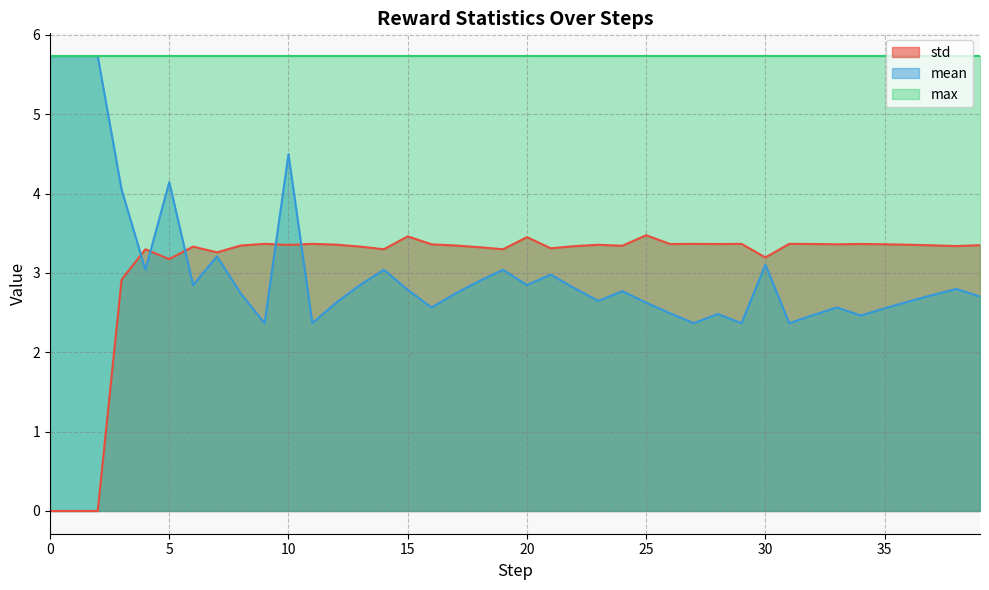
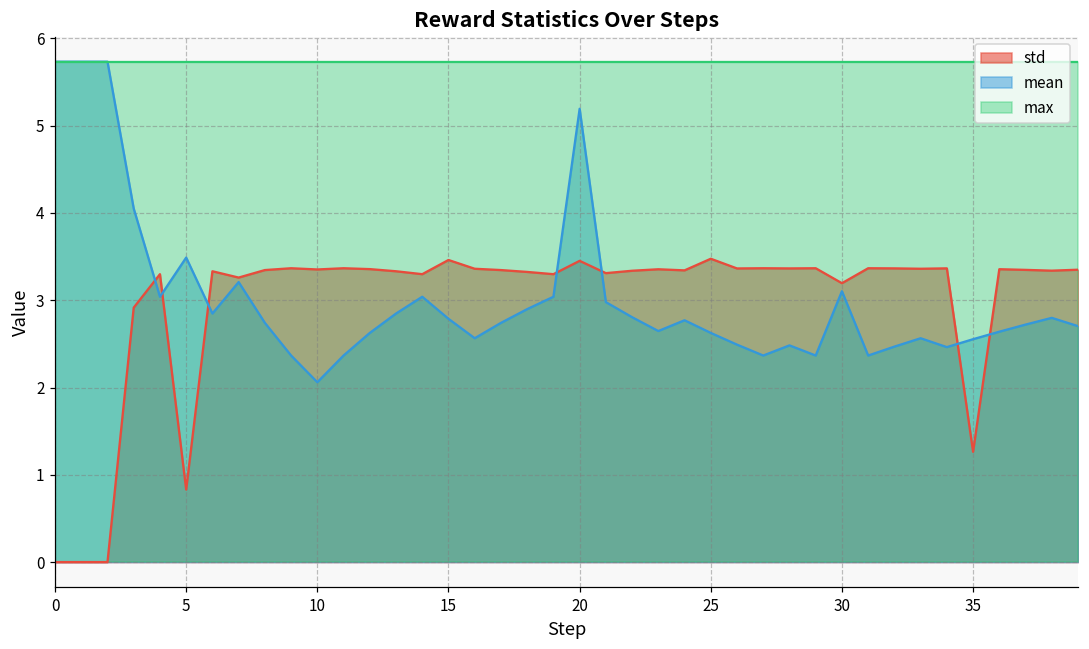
  {
    "std": {
      "0": 0.0,
-     "5": 3.2,
+     "5": 0.8,
      "10": 3.4,
      "15": 3.5,
      "20": 3.5,
      "25": 3.5,
      "30": 3.2,
-     "35": 3.4
+     "35": 1.3
    },
    "mean": {
-     "5": 4.1,
-     "10": 4.5,
+     "5": 3.5,
+     "10": 2.1,
      "15": 2.8,
-     "20": 2.8,
+     "20": 5.2,
      "25": 2.6,
      "30": 3.1,
      "35": 2.6
    },
    "max": {
      "5": 5.7,
      "10": 5.7,
      "15": 5.7,
      "20": 5.7,
      "25": 5.7,
      "30": 5.7,
      "35": 5.7
    }
  }
